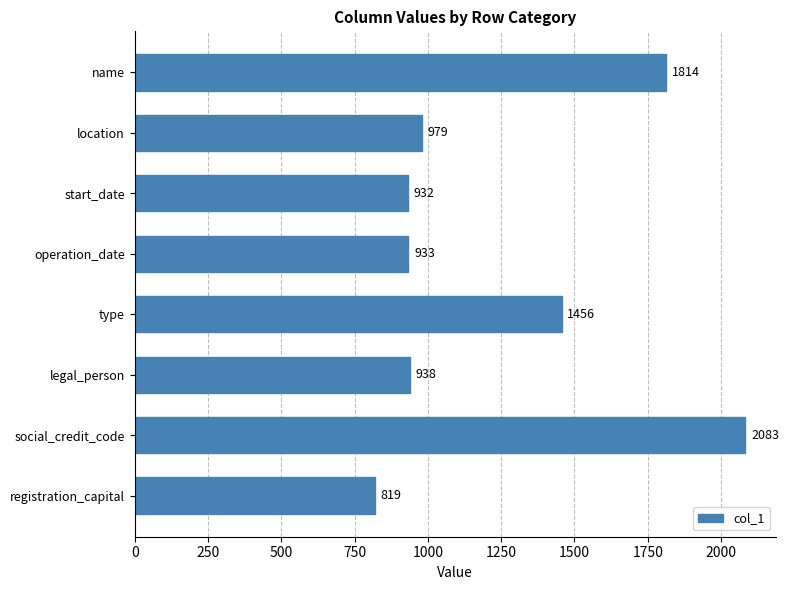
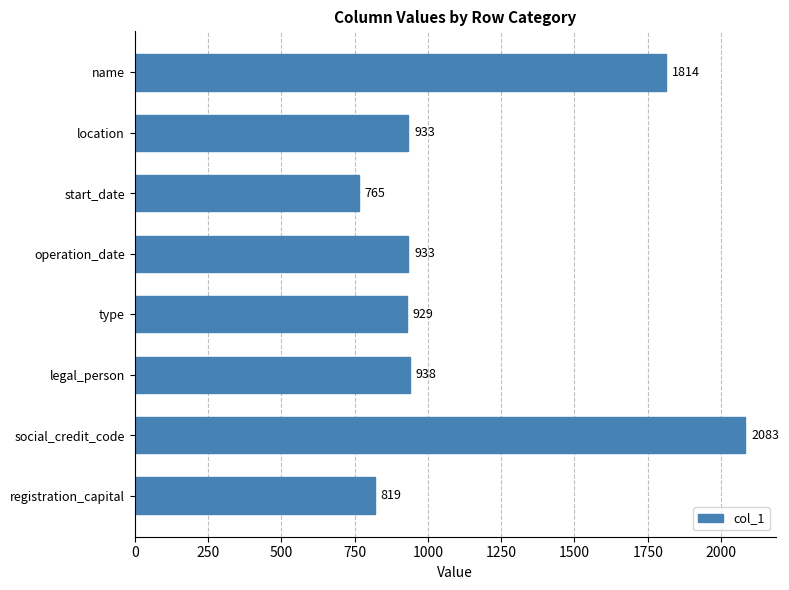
  {
    "name": 1814,
-   "location": 979,
-   "start_date": 932,
+   "location": 933,
+   "start_date": 765,
    "operation_date": 933,
-   "type": 1456,
+   "type": 929,
    "legal_person": 938,
    "social_credit_code": 2083,
    "registration_capital": 819
  }
